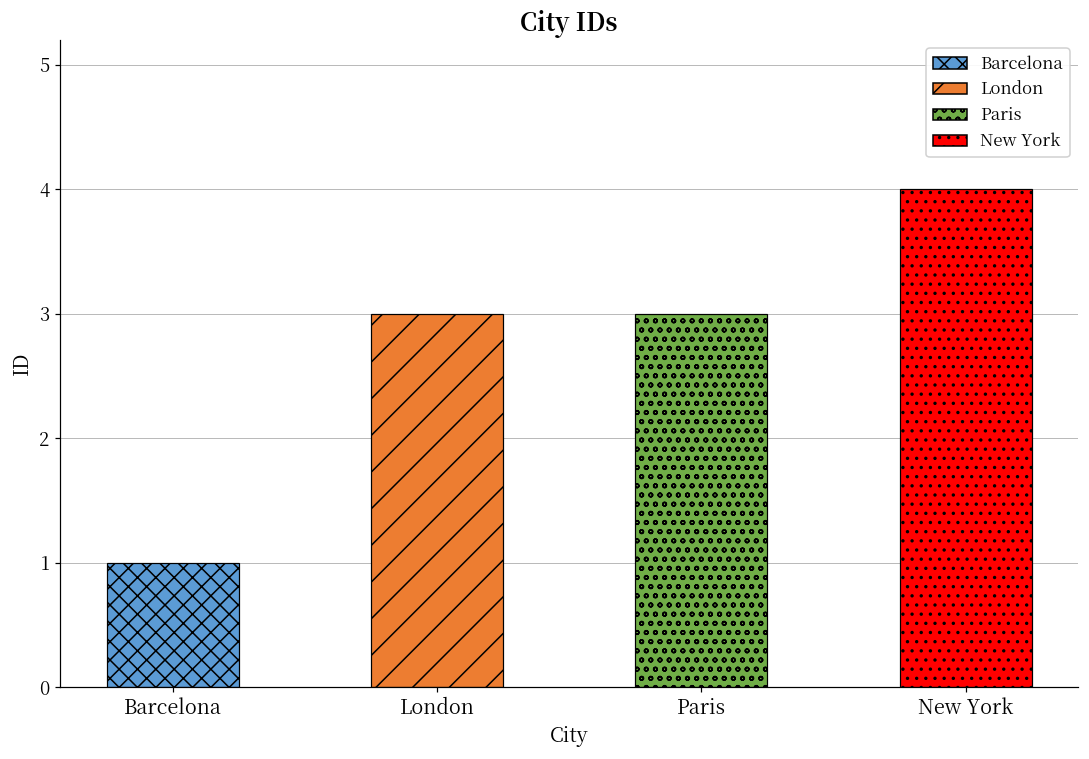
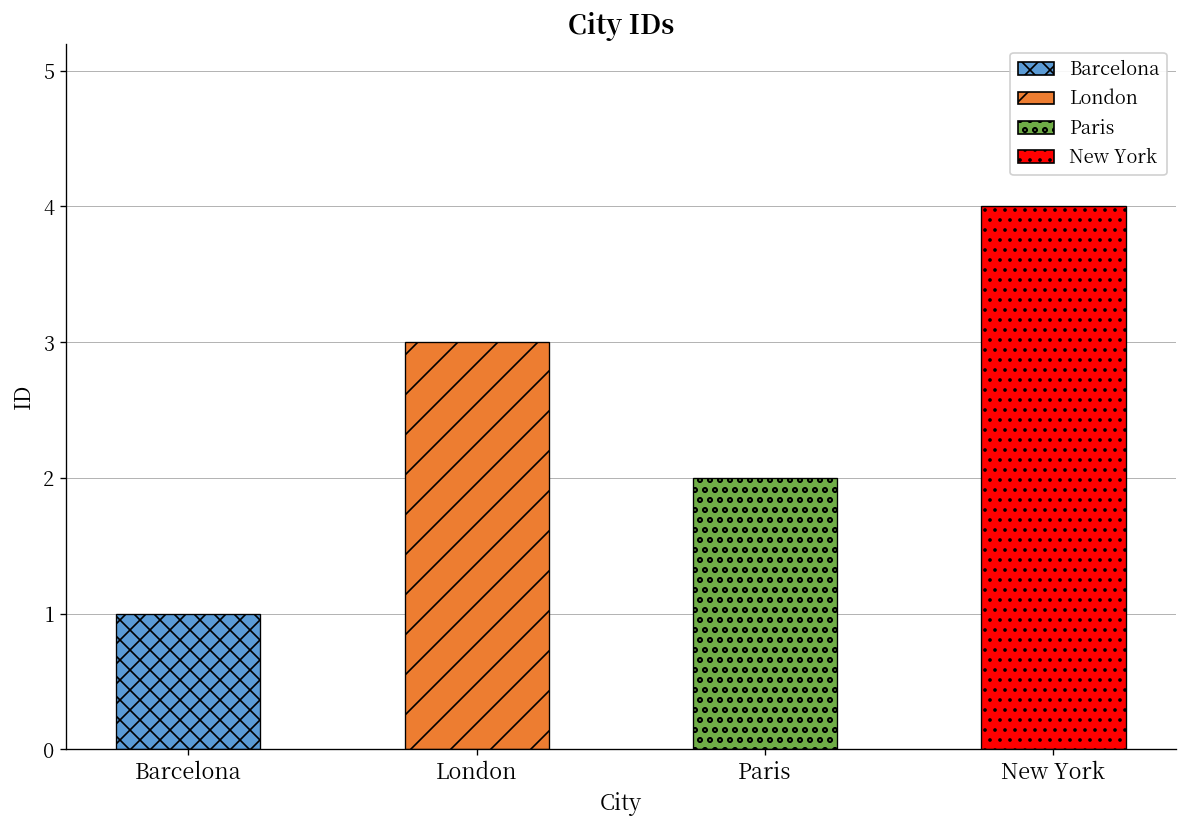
  {
    "Barcelona": 1,
    "London": 3,
-   "Paris": 3,
+   "Paris": 2,
    "New York": 4
  }
